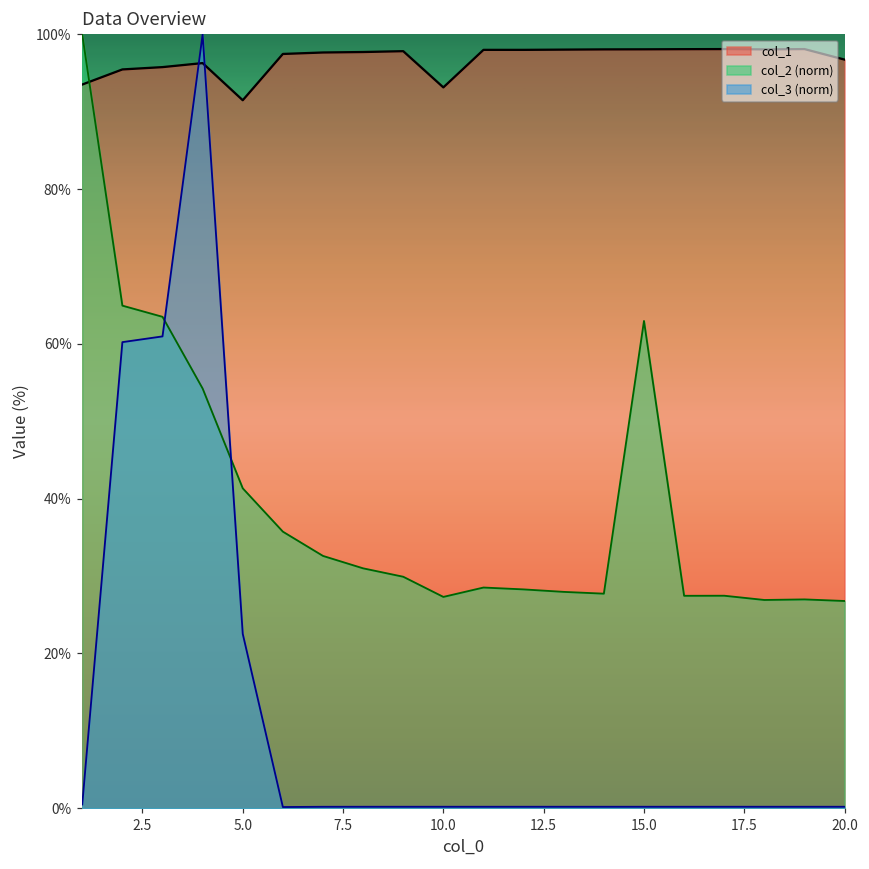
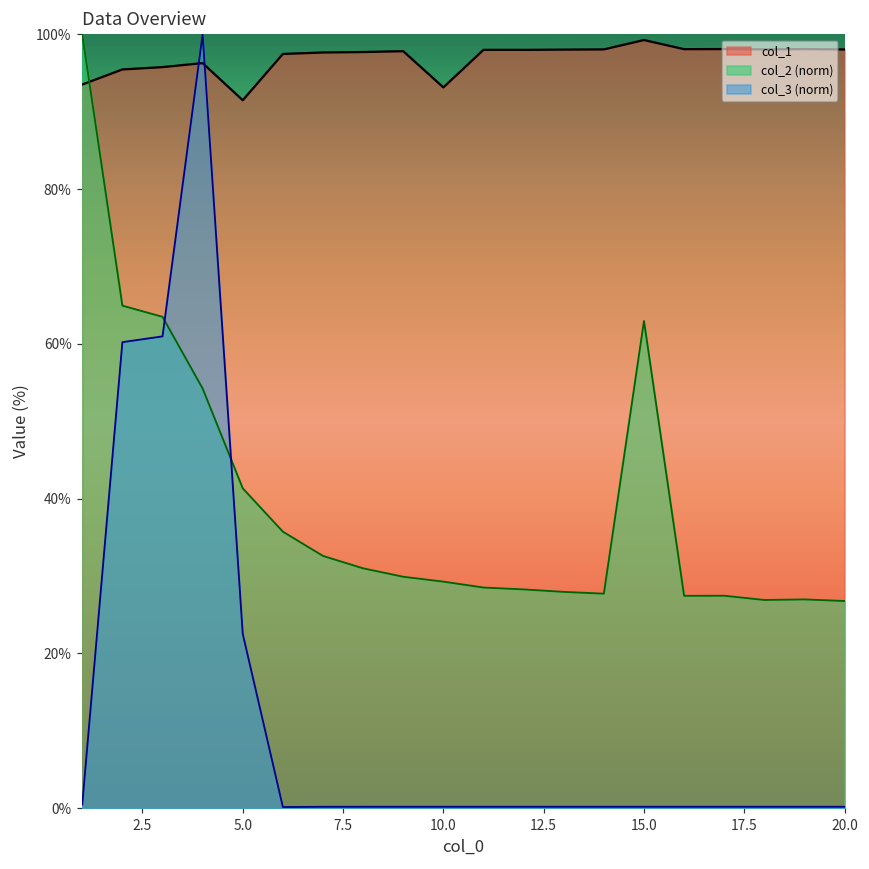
  {
    "col_1": {
      "5.0": "92%",
      "10.0": "93%",
-     "15.0": "98%",
-     "20.0": "97%"
+     "15.0": "99%",
+     "20.0": "98%"
    },
    "col_2 (norm)": {
      "5.0": "41%",
-     "10.0": "27%",
+     "10.0": "29%",
      "15.0": "63%",
      "20.0": "27%"
    },
    "col_3 (norm)": {
      "5.0": "23%",
      "10.0": "0%",
      "15.0": "0%",
      "20.0": "0%"
    }
  }
